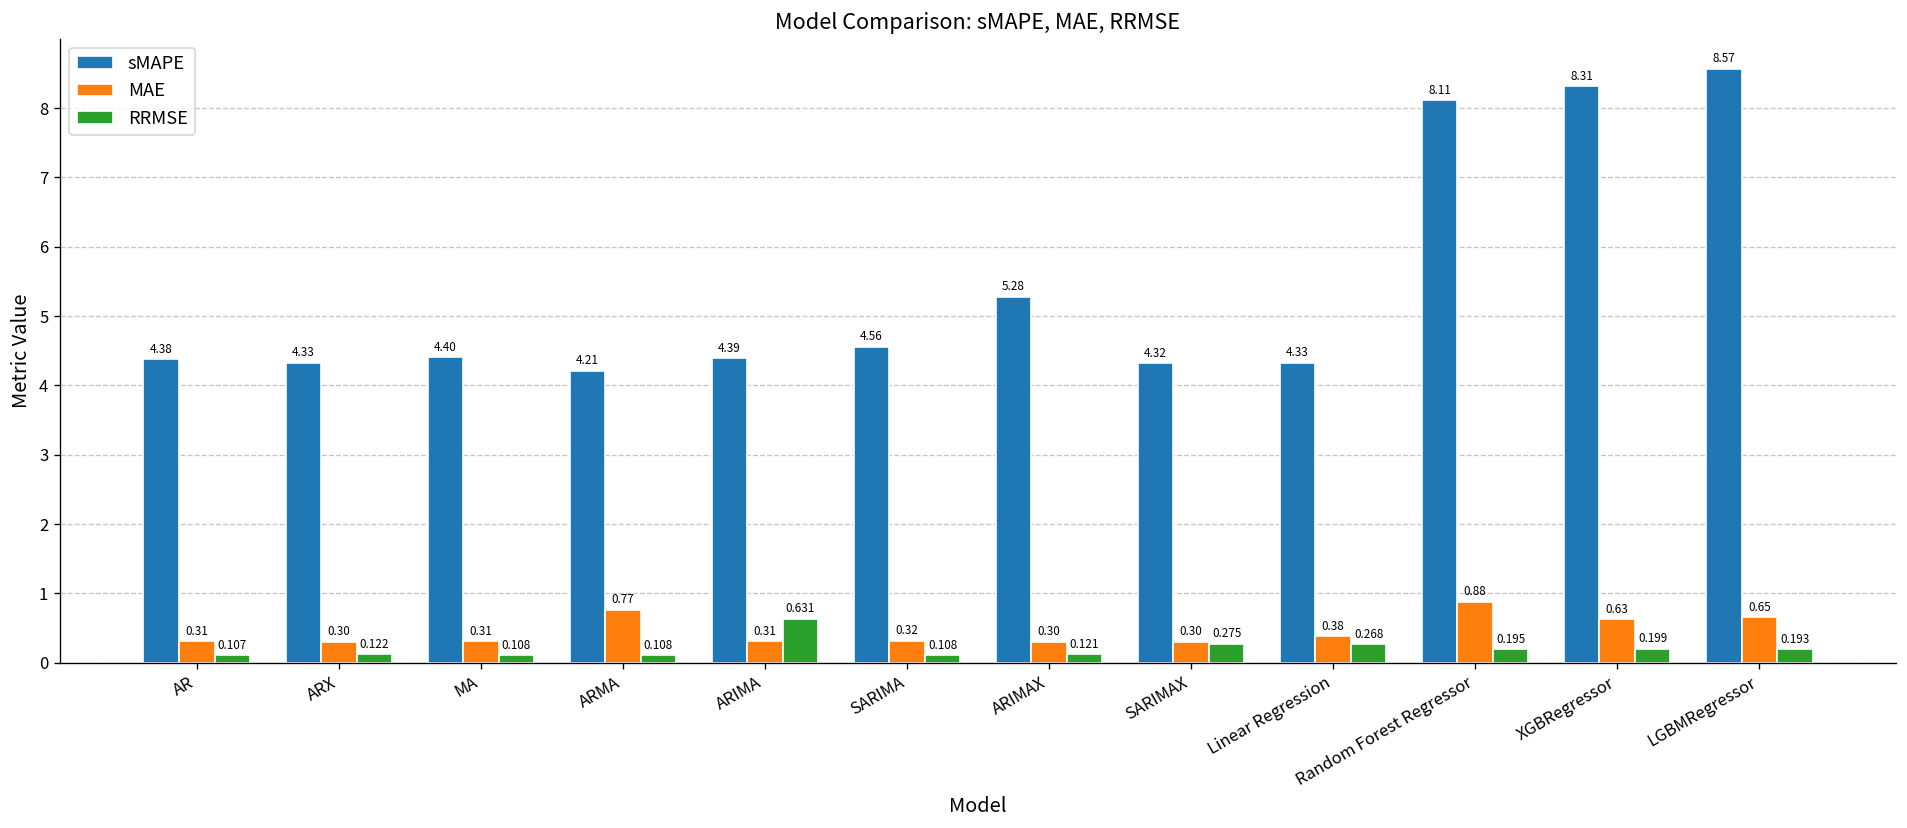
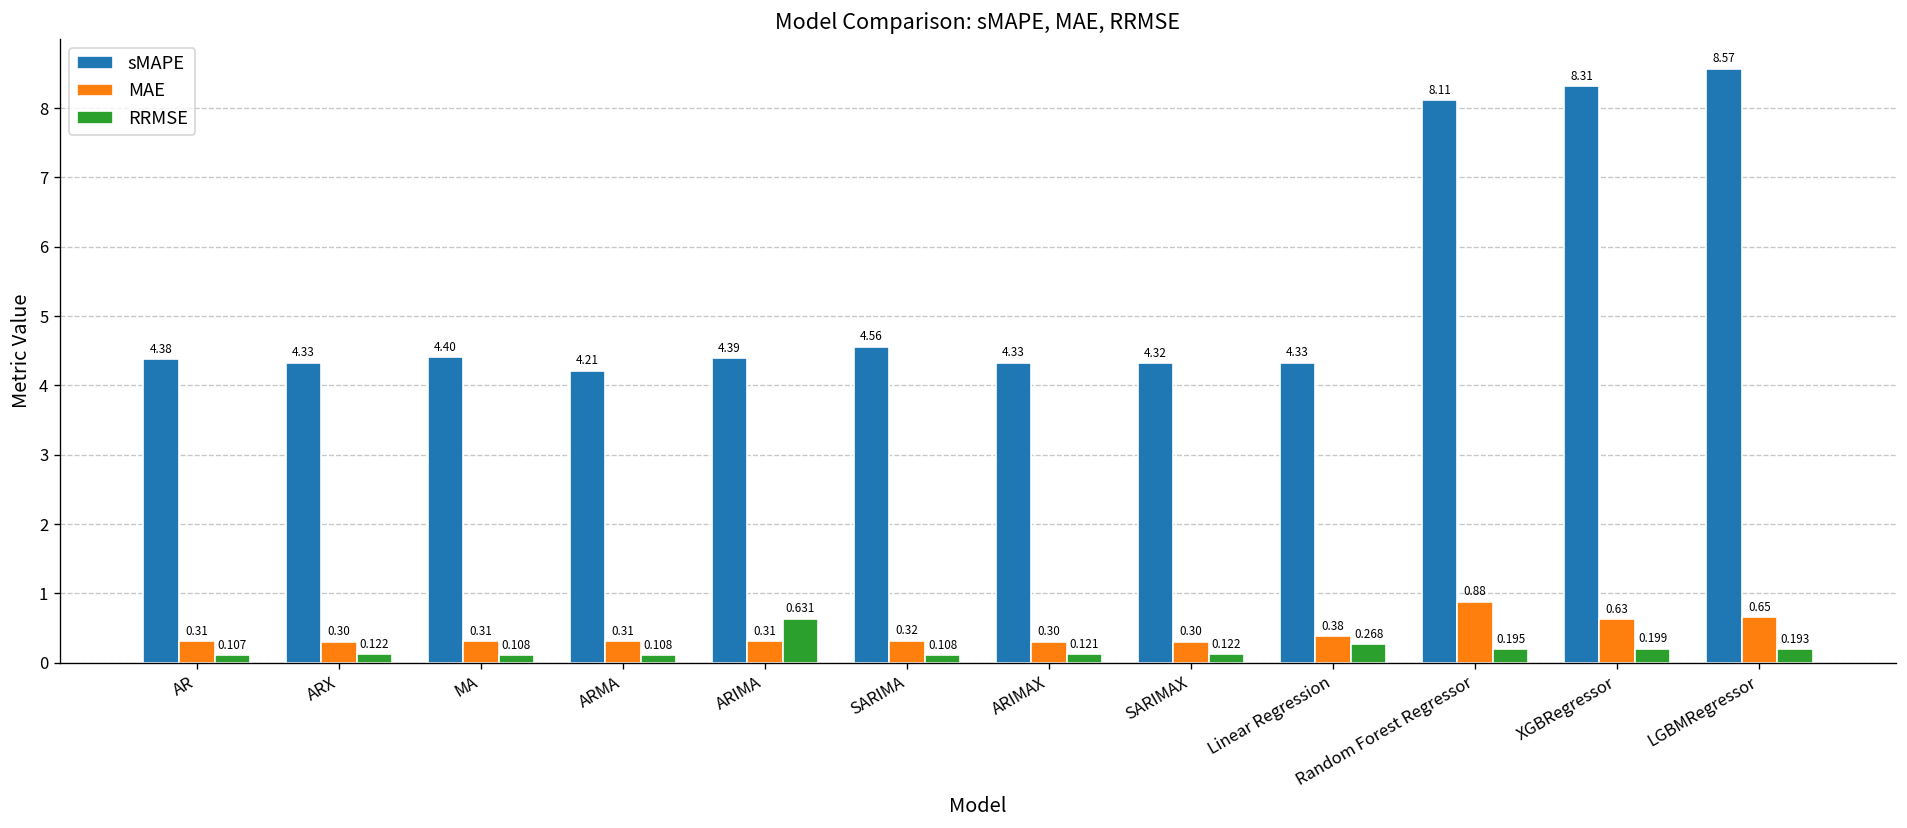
  {
    "sMAPE": {
      "AR": 4.38,
      "ARX": 4.33,
      "MA": 4.40,
      "ARMA": 4.21,
      "ARIMA": 4.39,
      "SARIMA": 4.56,
-     "ARIMAX": 5.28,
+     "ARIMAX": 4.33,
      "SARIMAX": 4.32,
      "Linear Regression": 4.33,
      "Random Forest Regressor": 8.11,
      "XGBRegressor": 8.31,
      "LGBMRegressor": 8.57
    },
    "MAE": {
      "AR": 0.31,
      "ARX": 0.30,
      "MA": 0.31,
-     "ARMA": 0.77,
+     "ARMA": 0.31,
      "ARIMA": 0.31,
      "SARIMA": 0.32,
      "ARIMAX": 0.30,
      "SARIMAX": 0.30,
      "Linear Regression": 0.38,
      "Random Forest Regressor": 0.88,
      "XGBRegressor": 0.63,
      "LGBMRegressor": 0.65
    },
    "RRMSE": {
      "AR": 0.107,
      "ARX": 0.122,
      "MA": 0.108,
      "ARMA": 0.108,
      "ARIMA": 0.631,
      "SARIMA": 0.108,
      "ARIMAX": 0.121,
-     "SARIMAX": 0.275,
+     "SARIMAX": 0.122,
      "Linear Regression": 0.268,
      "Random Forest Regressor": 0.195,
      "XGBRegressor": 0.199,
      "LGBMRegressor": 0.193
    }
  }
